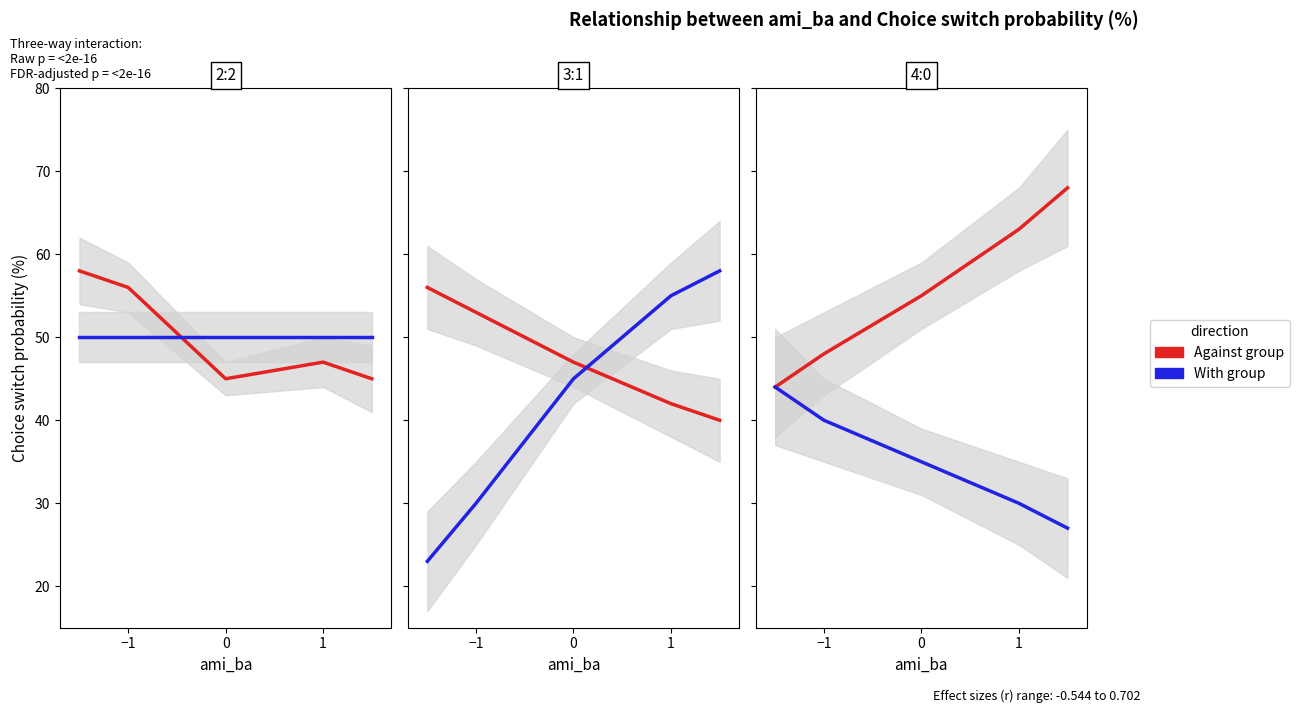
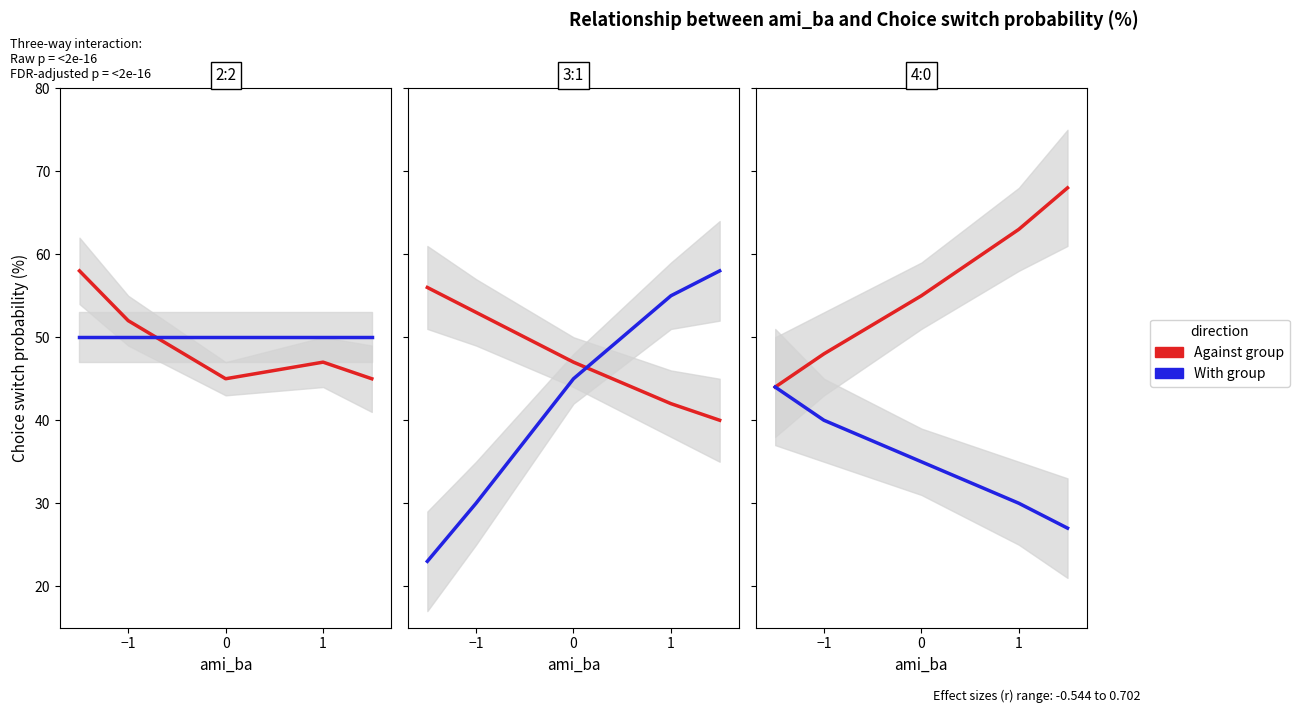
  {
    "2:2": {
      "Against group": {
-       "−1": 56,
+       "−1": 52,
        "0": 45,
        "1": 47
      },
      "With group": {
        "−1": 50,
        "0": 50
      }
    }
  }
